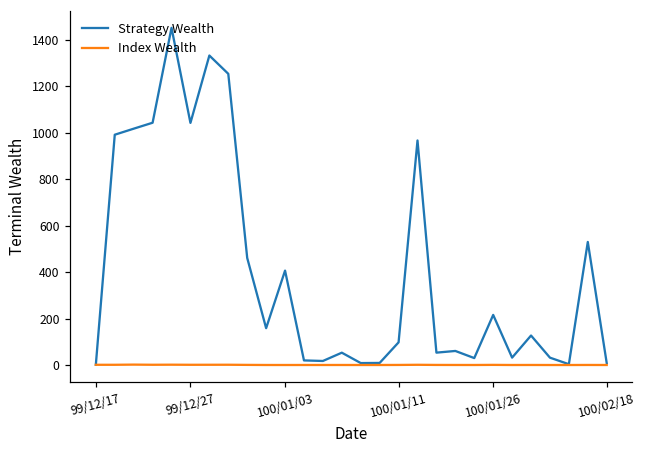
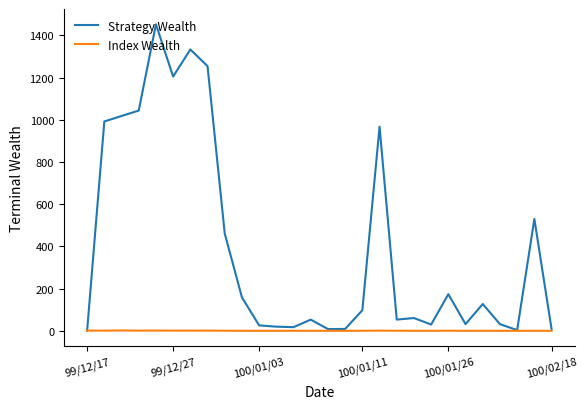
  {
    "Strategy Wealth": {
-     "99/12/27": 1040,
-     "100/01/03": 410,
+     "99/12/27": 1200,
+     "100/01/03": 30,
      "100/01/11": 100,
-     "100/01/26": 220
+     "100/01/26": 170
    },
    "Index Wealth": {
      "99/12/27": 0,
      "100/01/03": 0,
      "100/01/11": 0,
      "100/01/26": 0
    }
  }
